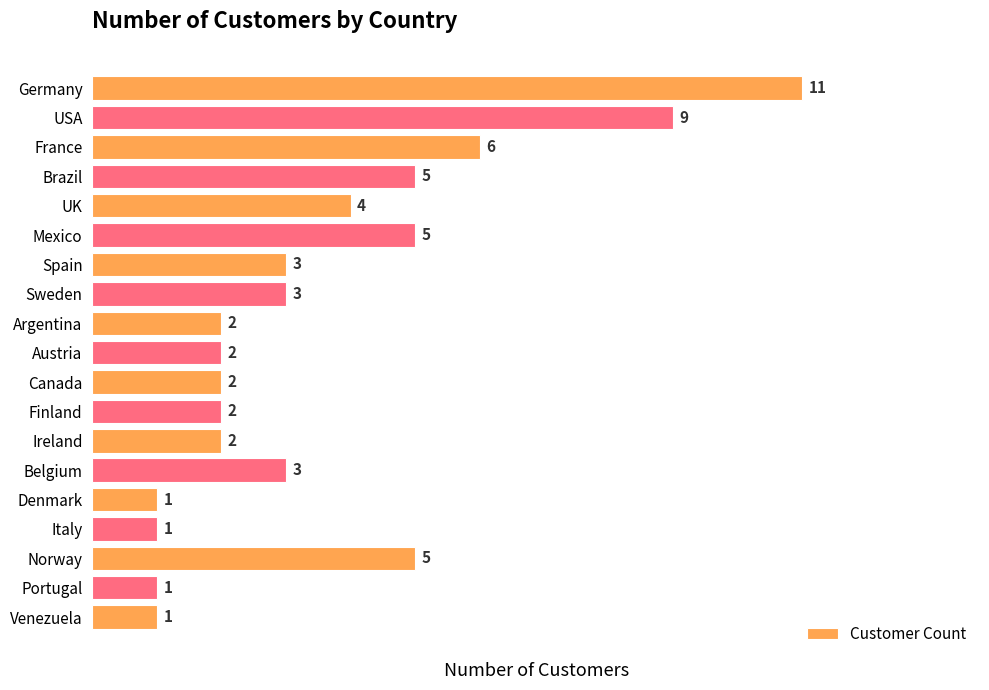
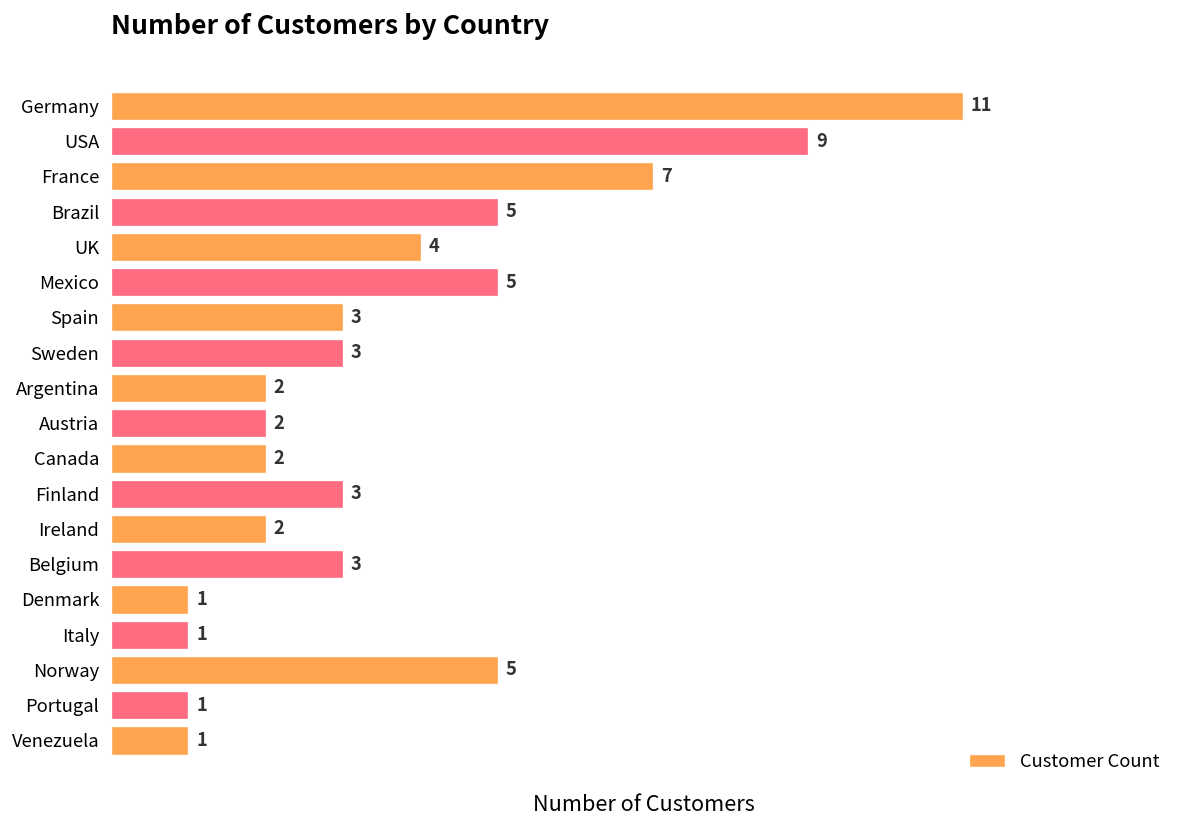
  {
    "Germany": 11,
    "USA": 9,
-   "France": 6,
+   "France": 7,
    "Brazil": 5,
    "UK": 4,
    "Mexico": 5,
    "Spain": 3,
    "Sweden": 3,
    "Argentina": 2,
    "Austria": 2,
    "Canada": 2,
-   "Finland": 2,
+   "Finland": 3,
    "Ireland": 2,
    "Belgium": 3,
    "Denmark": 1,
    "Italy": 1,
    "Norway": 5,
    "Portugal": 1,
    "Venezuela": 1
  }
